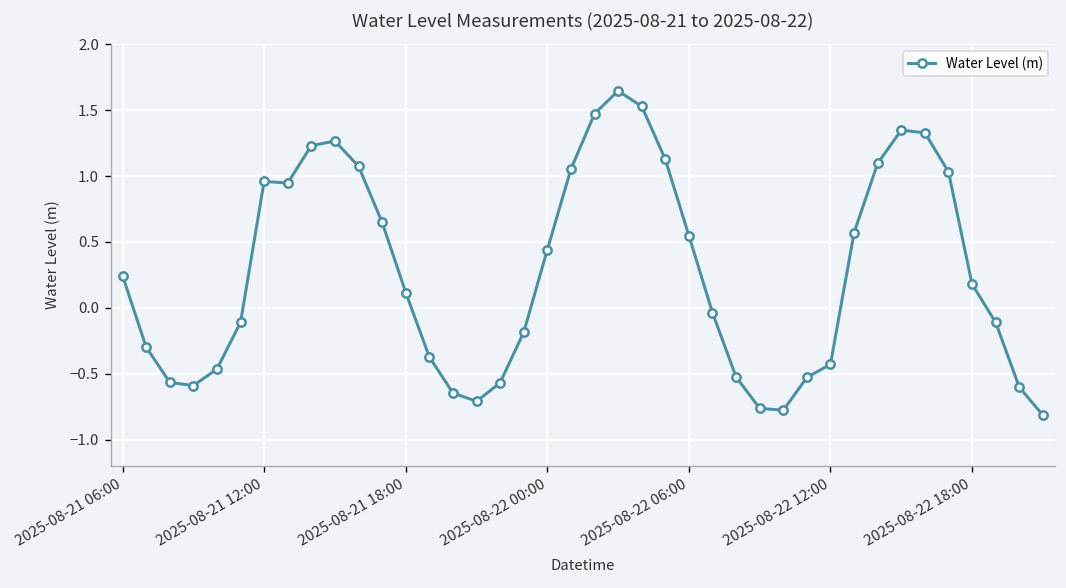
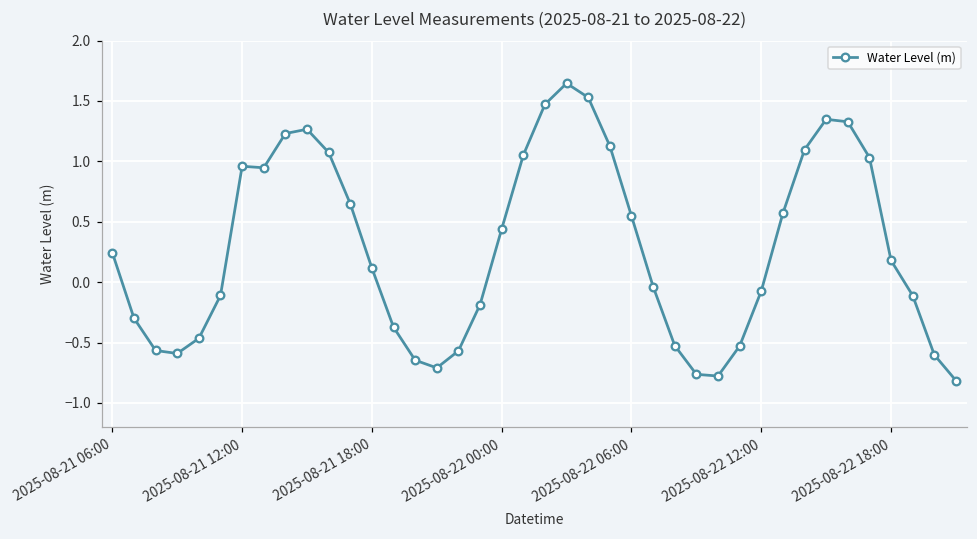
  {
    "2025-08-21 06:00": 0.24,
    "2025-08-21 12:00": 0.96,
    "2025-08-21 18:00": 0.12,
    "2025-08-22 00:00": 0.44,
    "2025-08-22 06:00": 0.55,
-   "2025-08-22 12:00": -0.43,
+   "2025-08-22 12:00": -0.07,
    "2025-08-22 18:00": 0.18
  }
